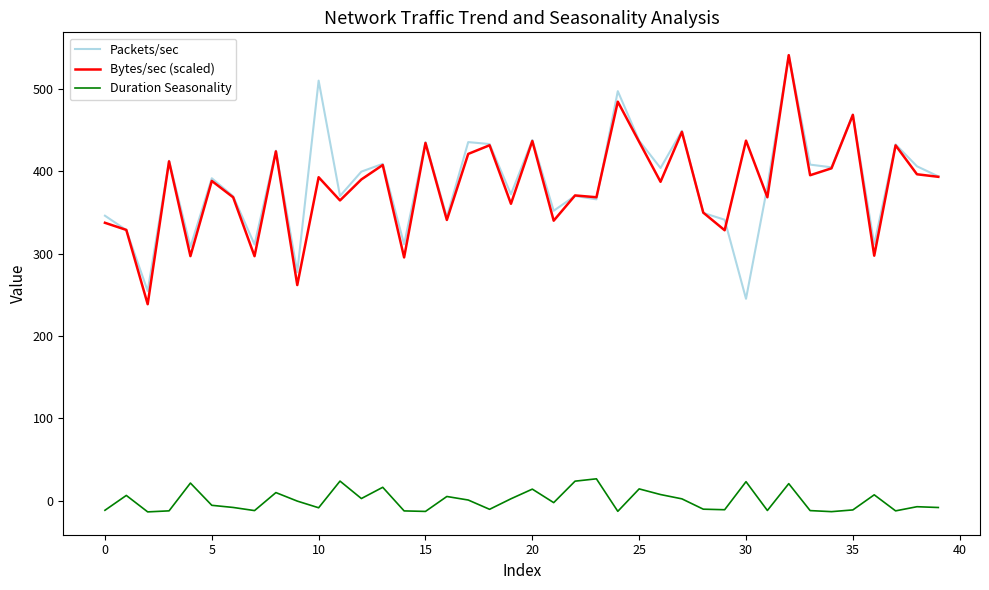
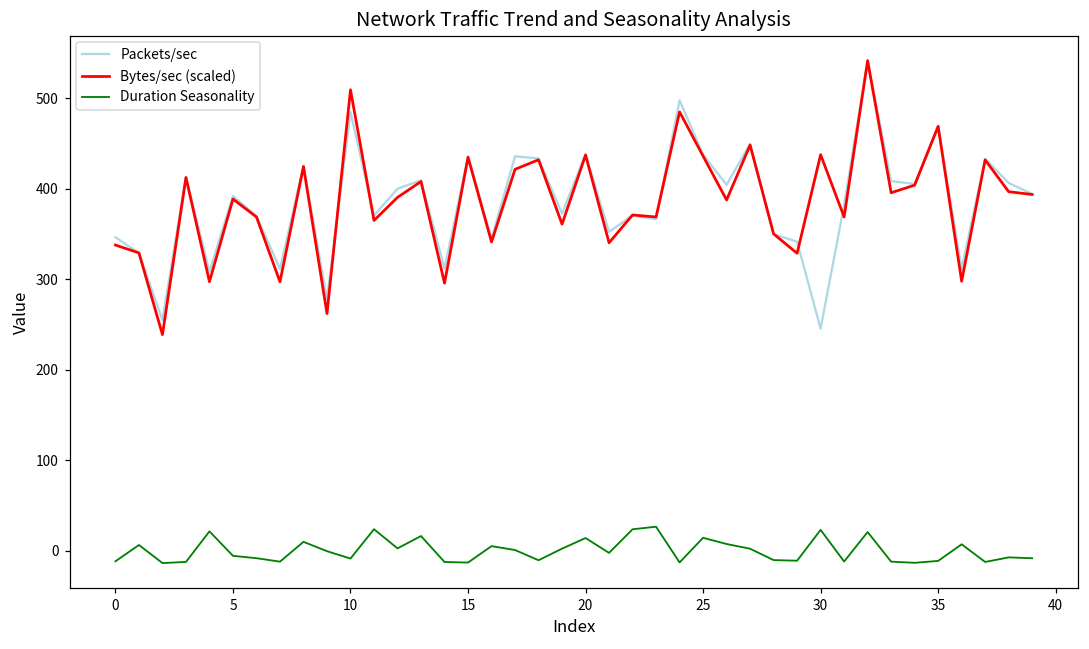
  {
    "Packets/sec": {
      "0": 350,
      "5": 390,
-     "10": 510,
+     "10": 480,
      "30": 250
    },
    "Bytes/sec (scaled)": {
      "0": 340,
      "5": 390,
-     "10": 390,
+     "10": 510,
      "30": 440
    },
    "Duration Seasonality": {
      "0": -10,
      "5": -10,
      "10": -10,
      "15": -10,
      "20": 10,
      "25": 10,
      "30": 20,
      "35": -10
    }
  }
